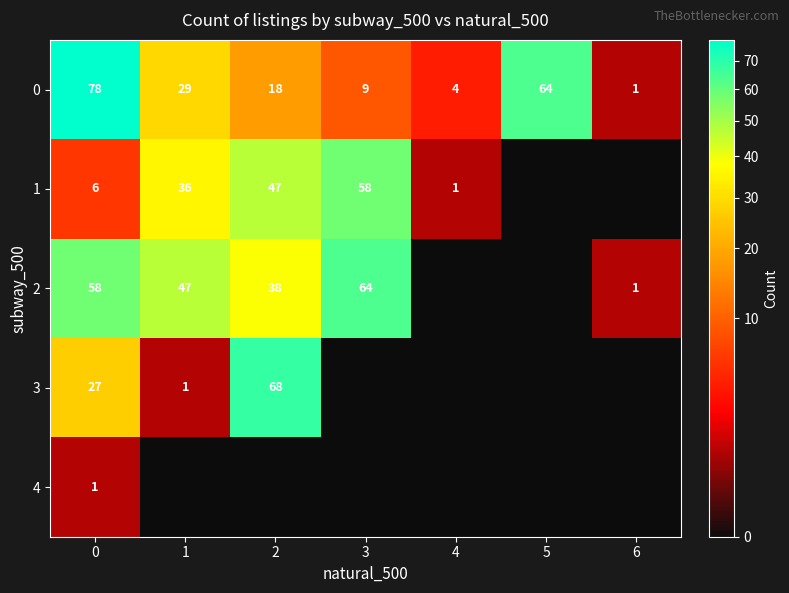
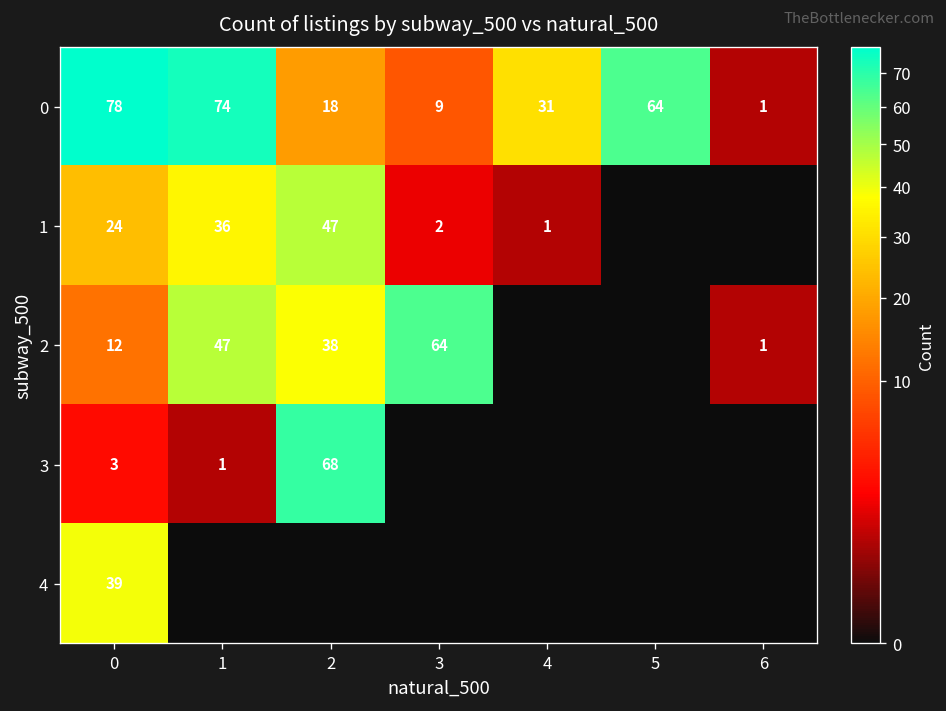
  {
    "0": {
      "0": 78,
-     "1": 29,
+     "1": 74,
      "2": 18,
      "3": 9,
-     "4": 4,
+     "4": 31,
      "5": 64,
      "6": 1
    },
    "1": {
-     "0": 6,
+     "0": 24,
      "1": 36,
      "2": 47,
-     "3": 58,
+     "3": 2,
      "4": 1
    },
    "2": {
-     "0": 58,
+     "0": 12,
      "1": 47,
      "2": 38,
      "3": 64,
      "6": 1
    },
    "3": {
-     "0": 27,
+     "0": 3,
      "1": 1,
      "2": 68
    },
    "4": {
-     "0": 1
+     "0": 39
    }
  }
